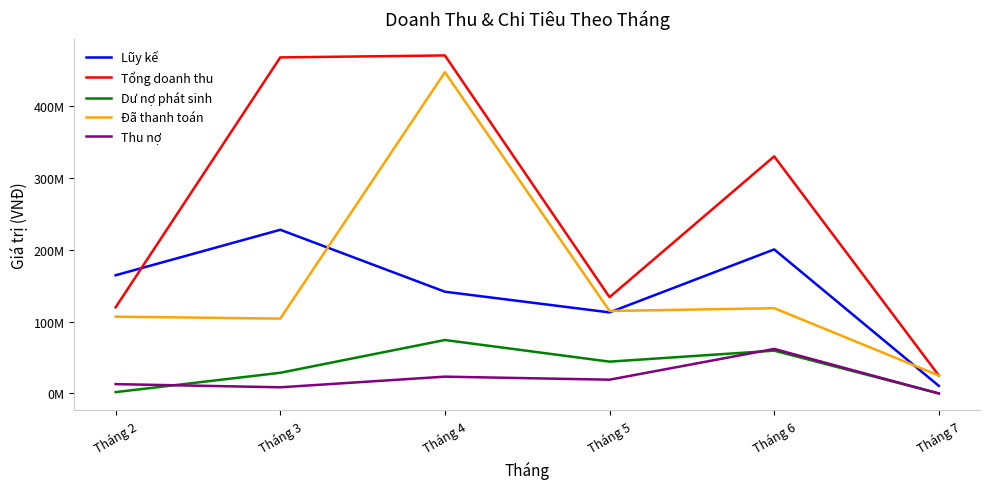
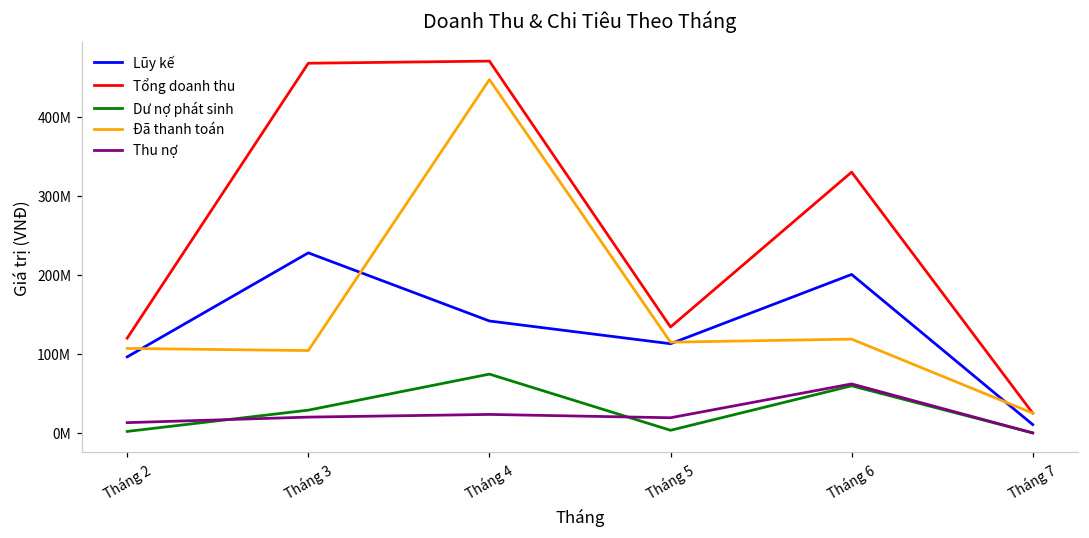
  {
    "Lũy kế": {
-     "Tháng 2": 160000000,
+     "Tháng 2": 100000000,
      "Tháng 3": 230000000,
      "Tháng 4": 140000000,
      "Tháng 6": 200000000,
      "Tháng 7": 10000000
    },
    "Tổng doanh thu": {
      "Tháng 2": 120000000,
      "Tháng 3": 470000000,
      "Tháng 4": 470000000,
      "Tháng 5": 130000000,
      "Tháng 6": 330000000
    },
    "Dư nợ phát sinh": {
      "Tháng 2": 0,
      "Tháng 3": 30000000,
      "Tháng 4": 70000000,
-     "Tháng 5": 40000000
+     "Tháng 5": 0
    },
    "Đã thanh toán": {
      "Tháng 2": 110000000,
      "Tháng 3": 100000000,
      "Tháng 4": 450000000,
      "Tháng 6": 120000000
    },
    "Thu nợ": {
      "Tháng 2": 10000000,
-     "Tháng 3": 10000000,
+     "Tháng 3": 20000000,
      "Tháng 4": 20000000,
      "Tháng 5": 20000000
    }
  }
